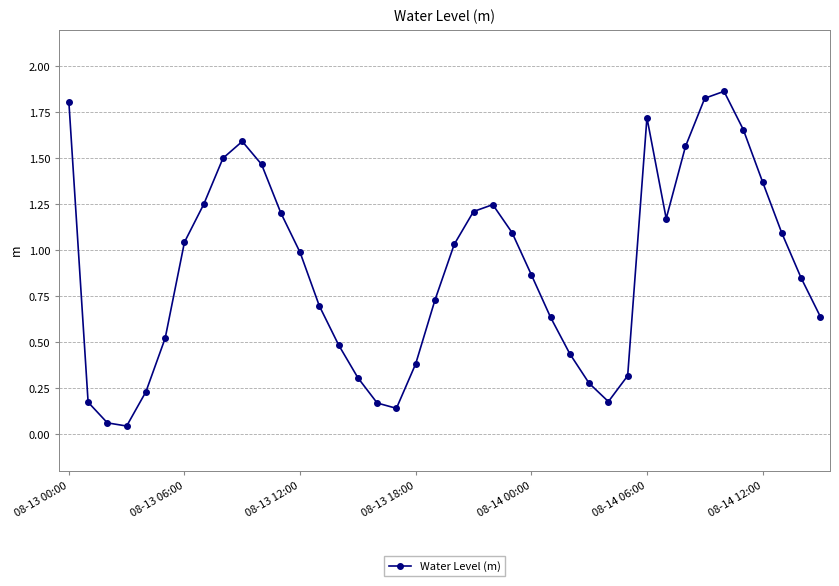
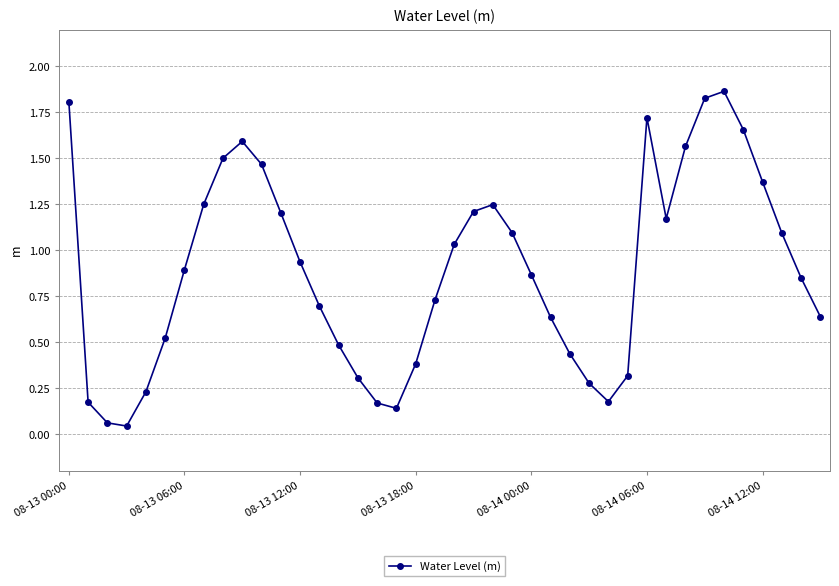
  {
    "08-13 00:00": 1.81,
-   "08-13 06:00": 1.04,
-   "08-13 12:00": 0.99,
+   "08-13 06:00": 0.90,
+   "08-13 12:00": 0.94,
    "08-13 18:00": 0.38,
    "08-14 00:00": 0.87,
    "08-14 06:00": 1.72,
    "08-14 12:00": 1.37
  }
